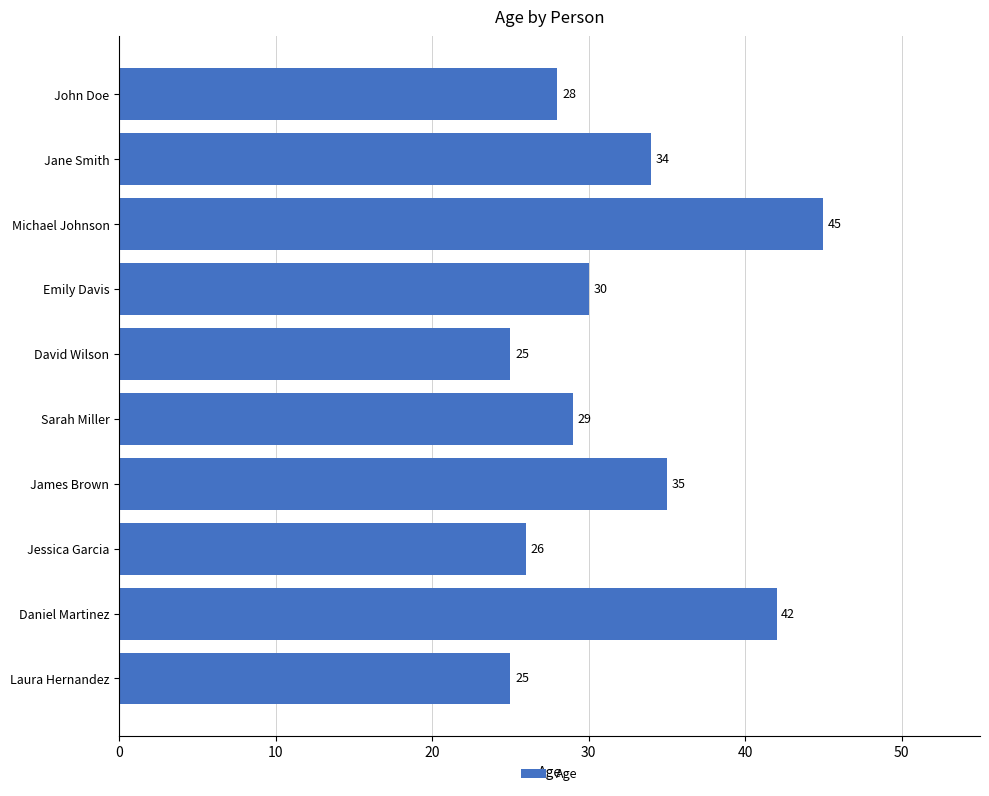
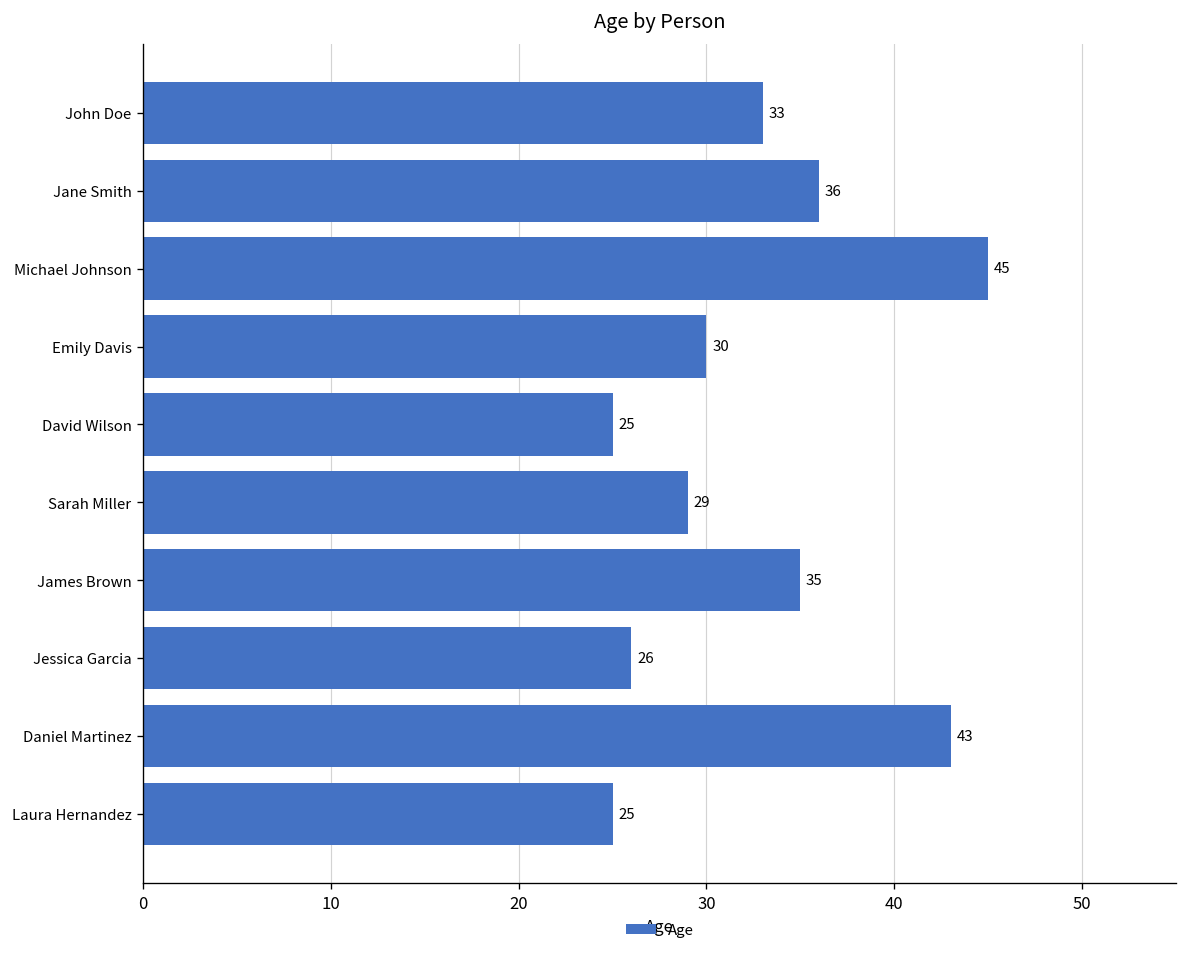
  {
-   "John Doe": 28,
-   "Jane Smith": 34,
+   "John Doe": 33,
+   "Jane Smith": 36,
    "Michael Johnson": 45,
    "Emily Davis": 30,
    "David Wilson": 25,
    "Sarah Miller": 29,
    "James Brown": 35,
    "Jessica Garcia": 26,
-   "Daniel Martinez": 42,
+   "Daniel Martinez": 43,
    "Laura Hernandez": 25
  }
